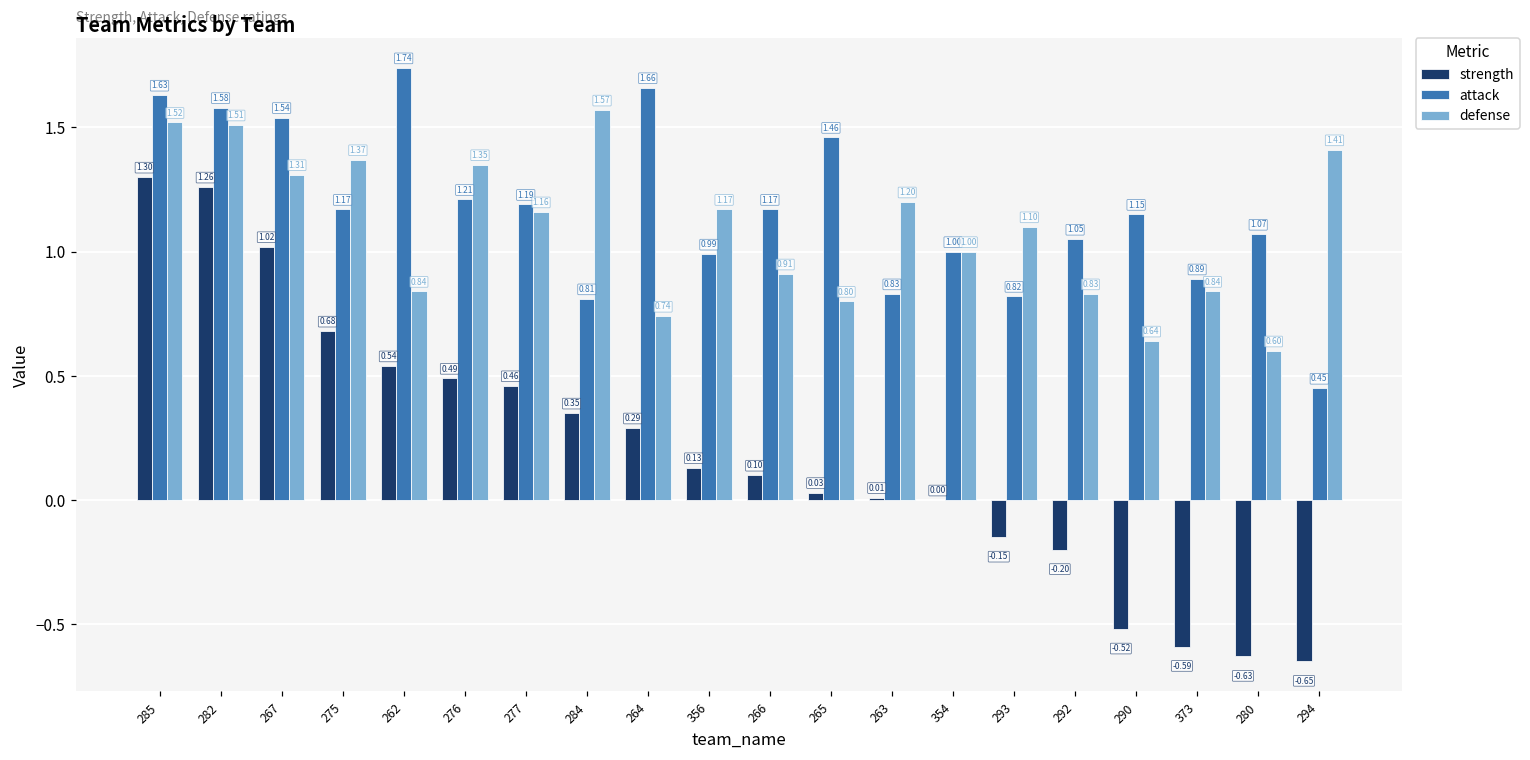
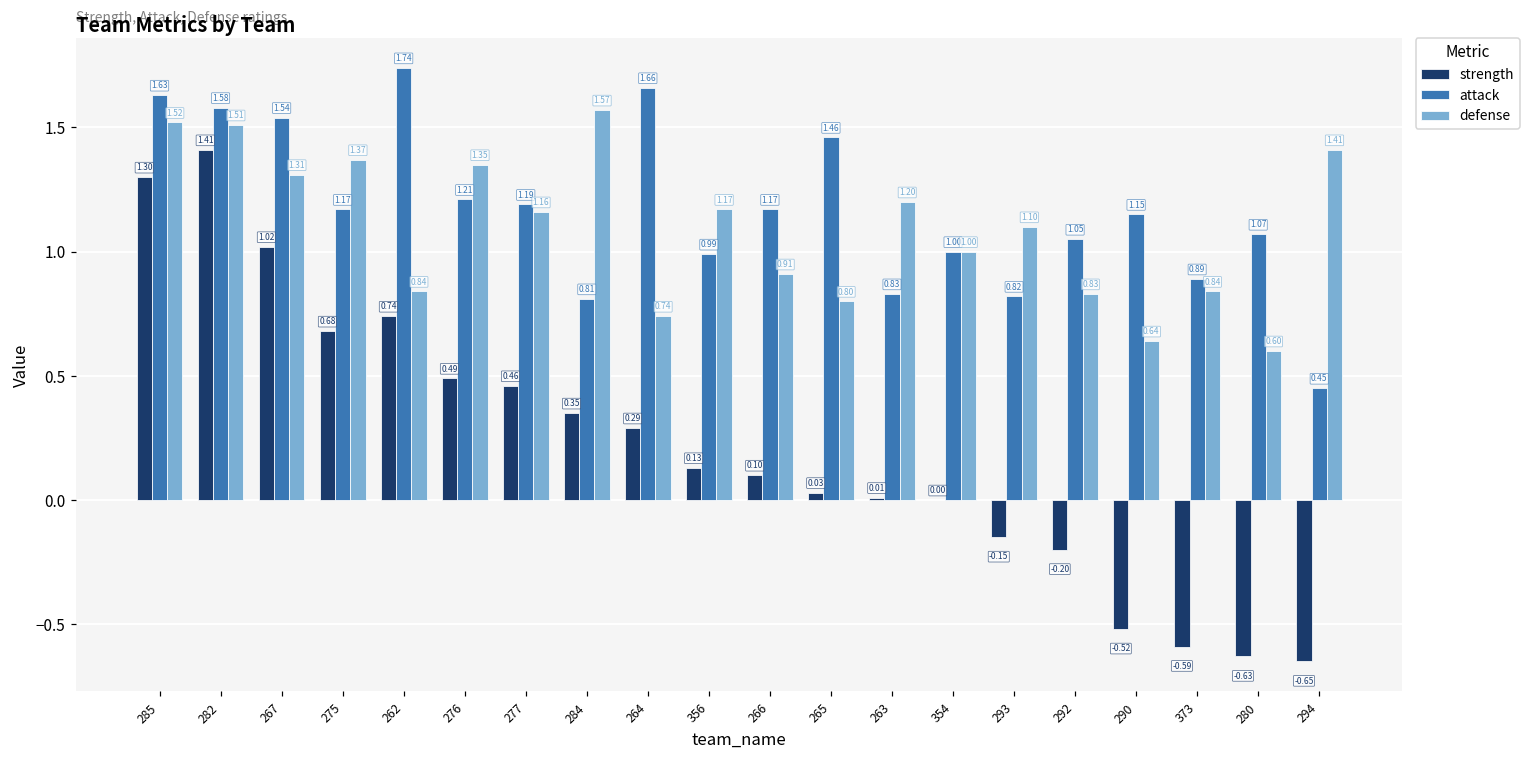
  {
    "strength": {
-     "282": 1.26,
-     "262": 0.54
+     "282": 1.41,
+     "262": 0.74
    }
  }
